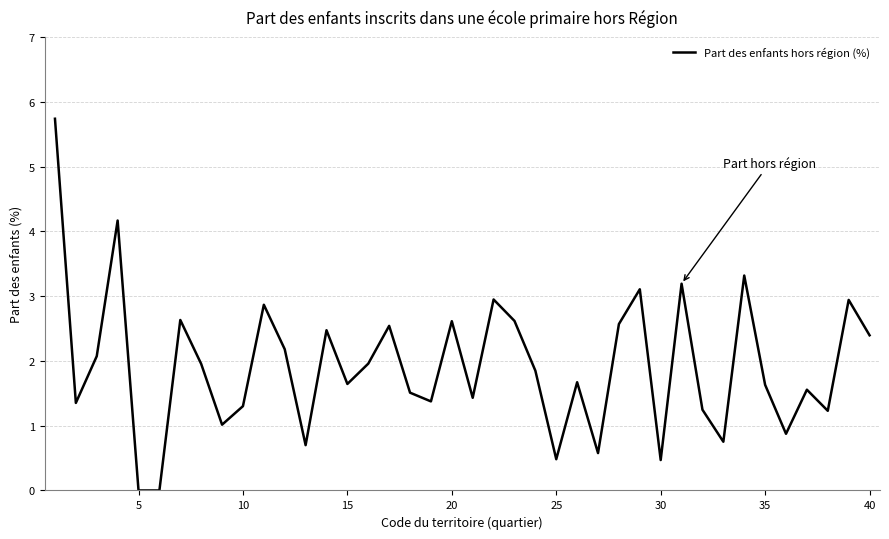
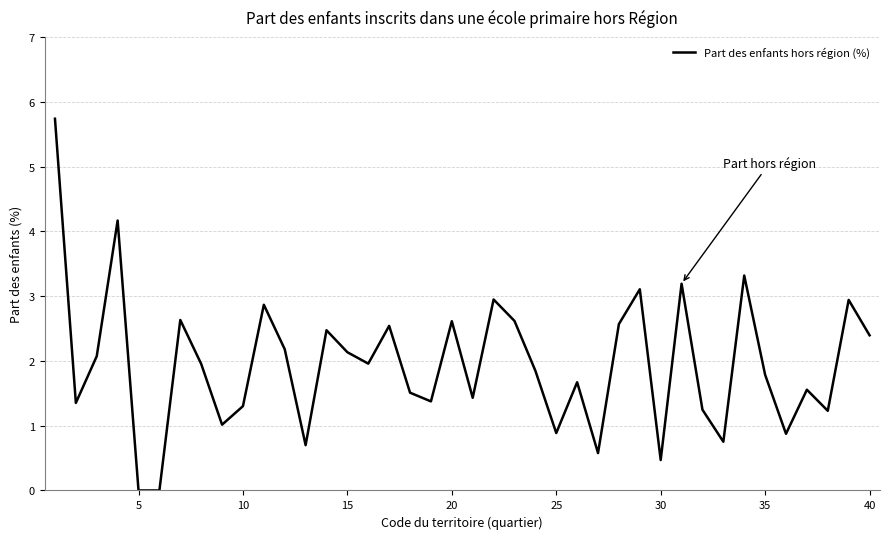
  {
    "5": 0.0,
    "10": 1.3,
-   "15": 1.6,
+   "15": 2.1,
    "20": 2.6,
-   "25": 0.5,
+   "25": 0.9,
    "30": 0.5,
-   "35": 1.6,
+   "35": 1.8,
    "40": 2.4
  }
